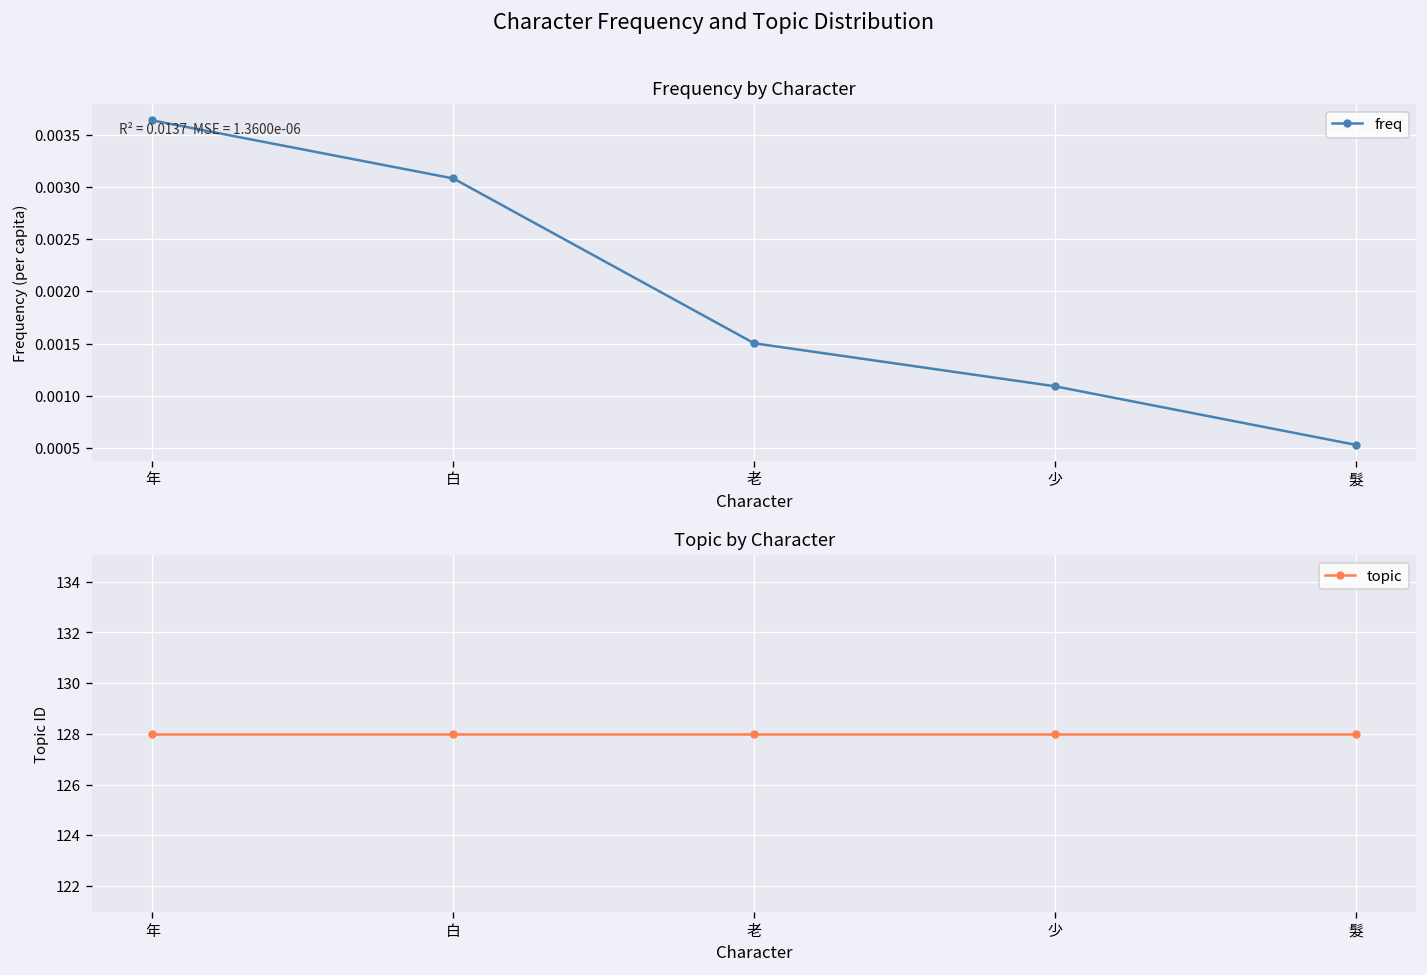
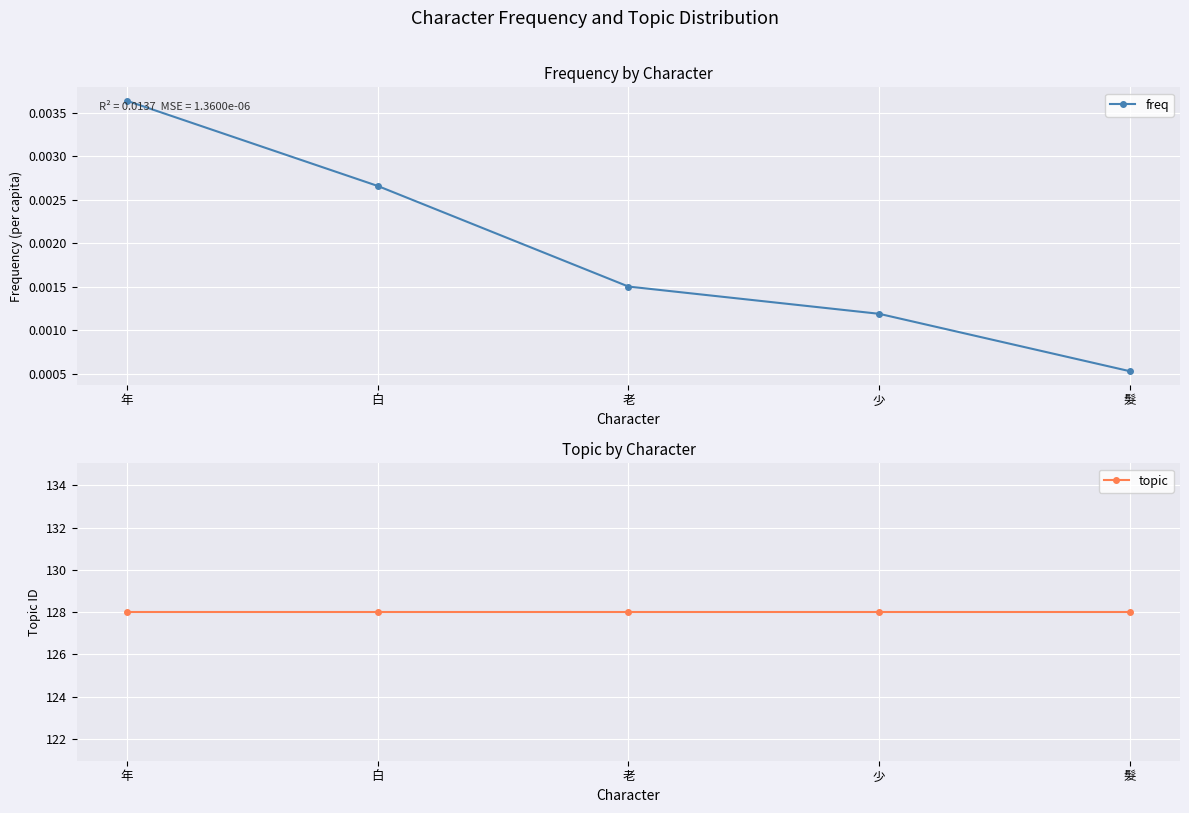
  {
    "Frequency by Character": {
-     "白": 0.0031,
+     "白": 0.0027,
      "老": 0.0015,
-     "少": 0.0011,
+     "少": 0.0012,
      "髮": 0.0005
    },
    "Topic by Character": {
      "年": 128.0,
      "白": 128.0,
      "老": 128.0,
      "少": 128.0,
      "髮": 128.0
    }
  }
